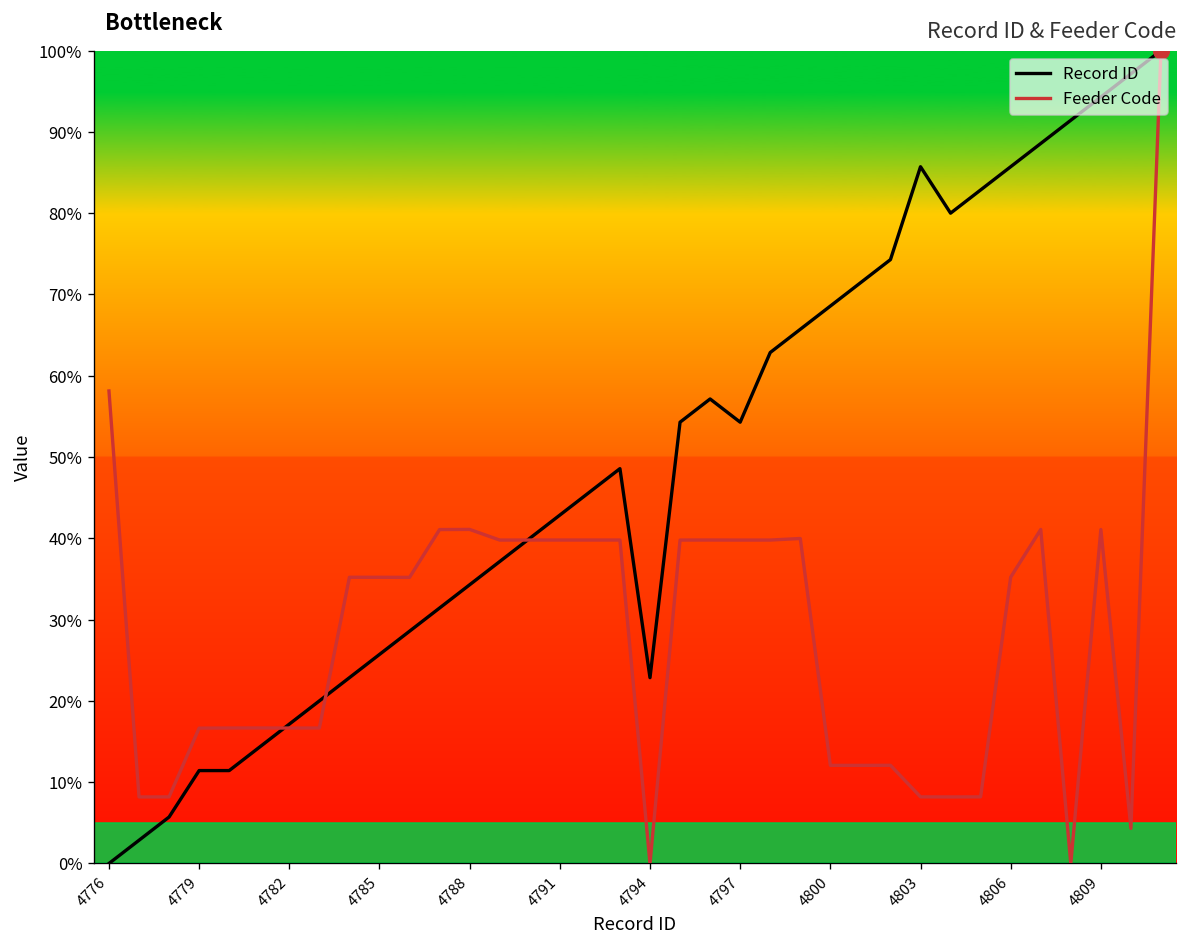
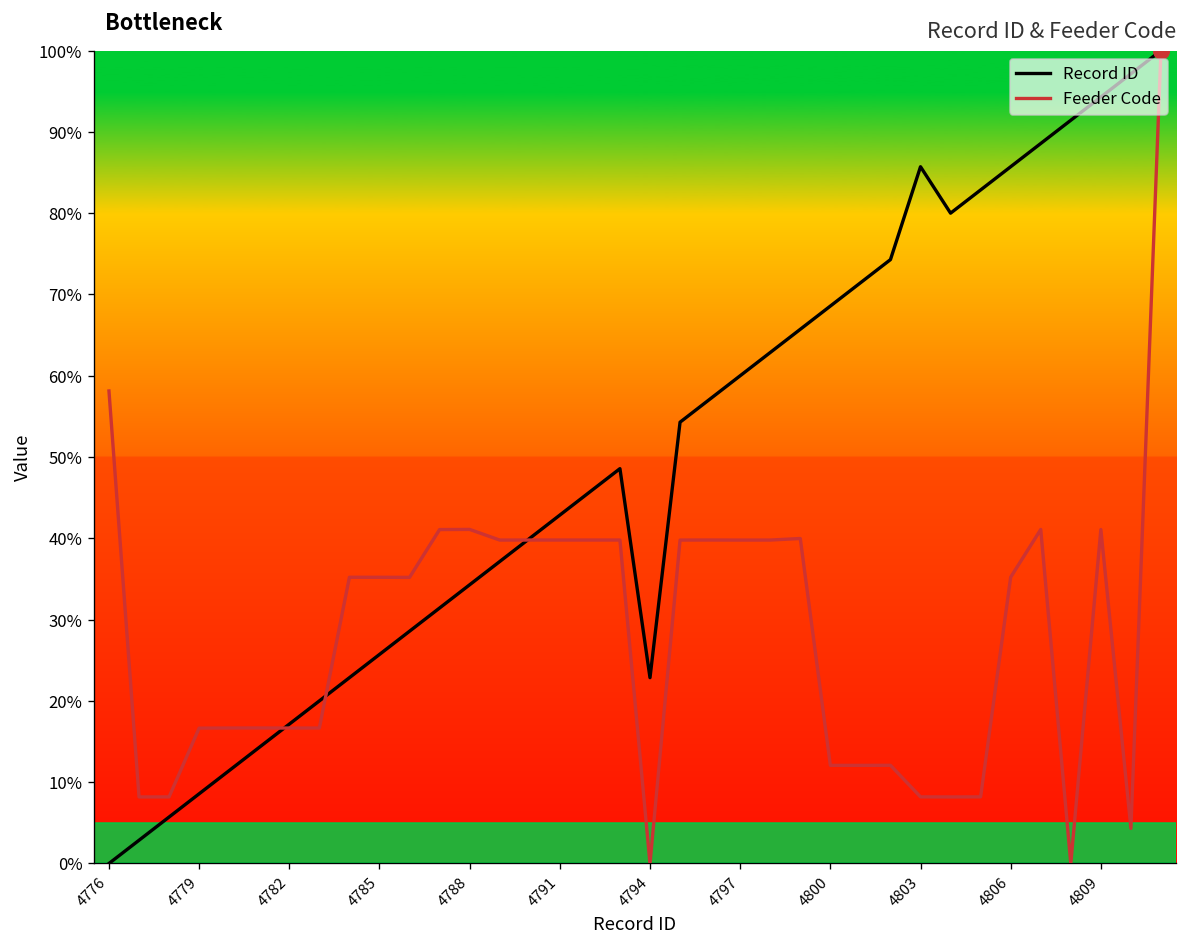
  {
    "Record ID": {
-     "4779": "11%",
+     "4779": "9%",
      "4782": "17%",
      "4785": "26%",
      "4788": "34%",
      "4791": "43%",
      "4794": "23%",
-     "4797": "54%",
+     "4797": "60%",
      "4800": "69%",
      "4803": "86%",
      "4806": "86%"
    }
  }
